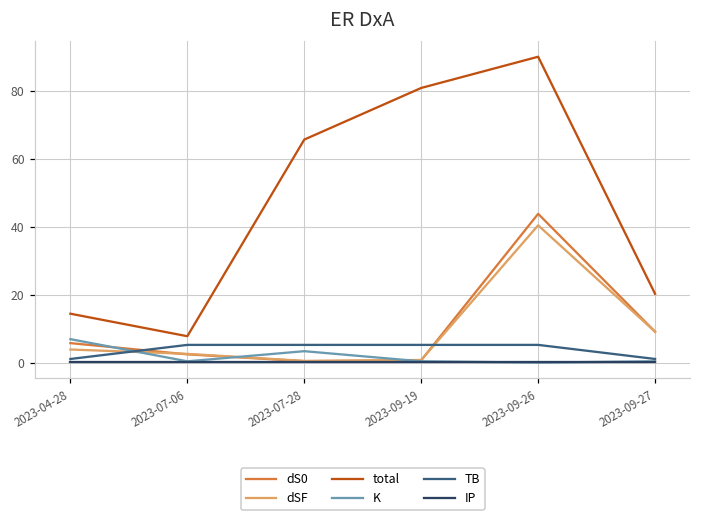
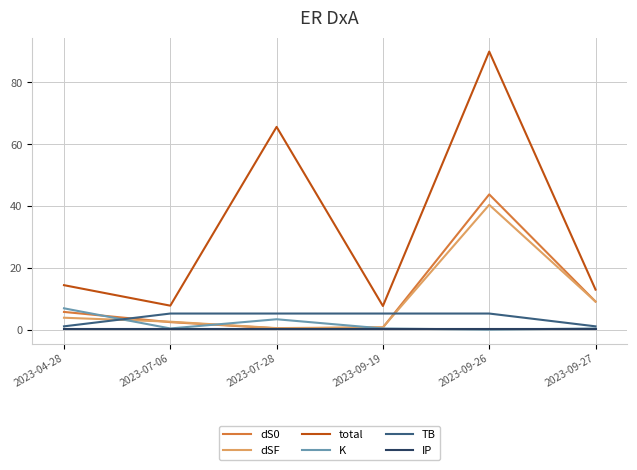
  {
    "total": {
      "2023-04-28": 14,
      "2023-07-06": 8,
      "2023-07-28": 66,
-     "2023-09-19": 81,
+     "2023-09-19": 8,
      "2023-09-26": 90,
-     "2023-09-27": 20
+     "2023-09-27": 13
    },
    "K": {
      "2023-04-28": 7,
      "2023-07-28": 3
    }
  }
